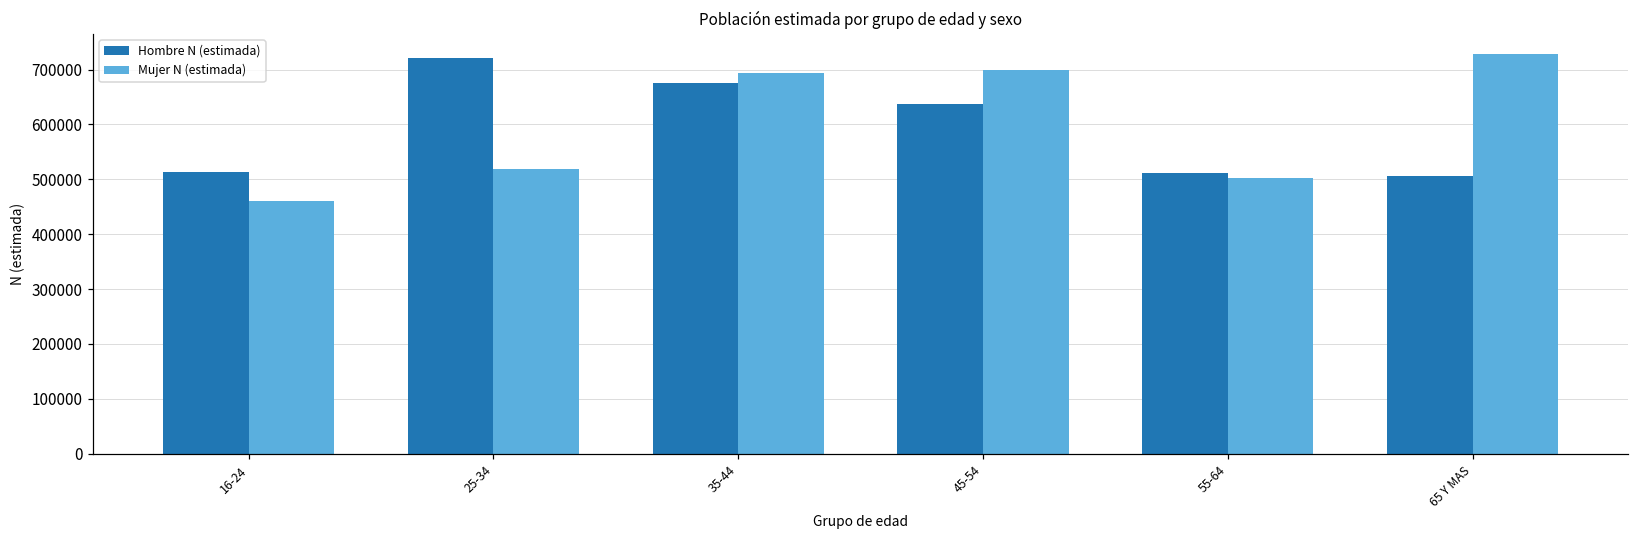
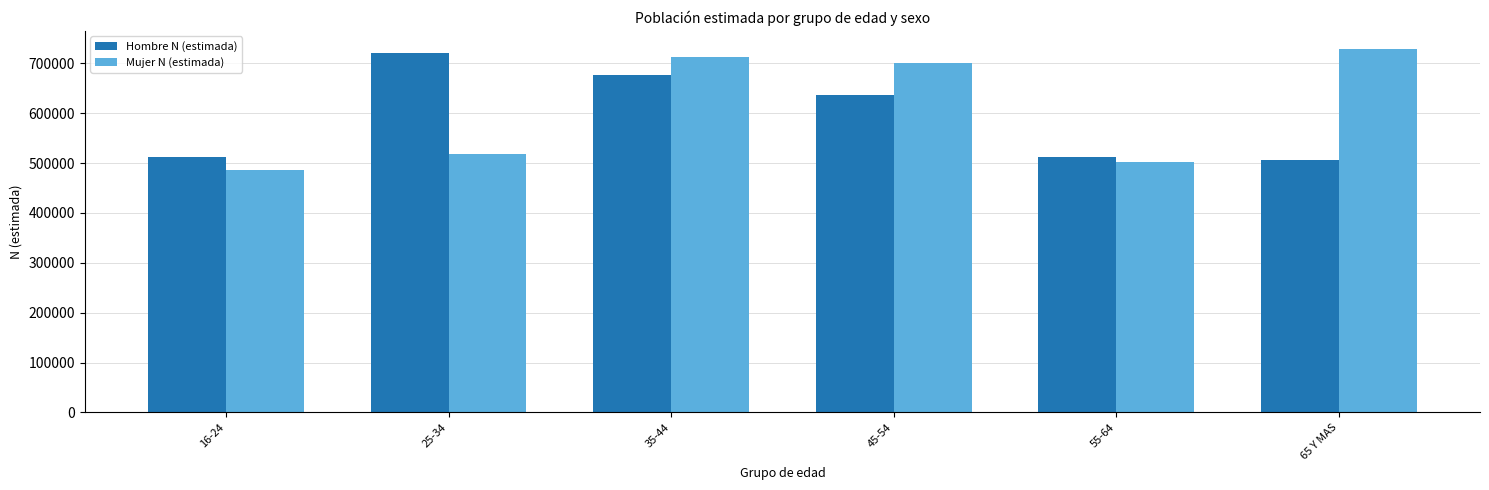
  {
    "Hombre N (estimada)": {
      "16-24": 510000,
      "25-34": 720000,
      "35-44": 680000,
      "45-54": 640000,
      "55-64": 510000,
      "65 Y MAS": 510000
    },
    "Mujer N (estimada)": {
-     "16-24": 460000,
+     "16-24": 490000,
      "25-34": 520000,
-     "35-44": 690000,
+     "35-44": 710000,
      "45-54": 700000,
      "55-64": 500000,
      "65 Y MAS": 730000
    }
  }
